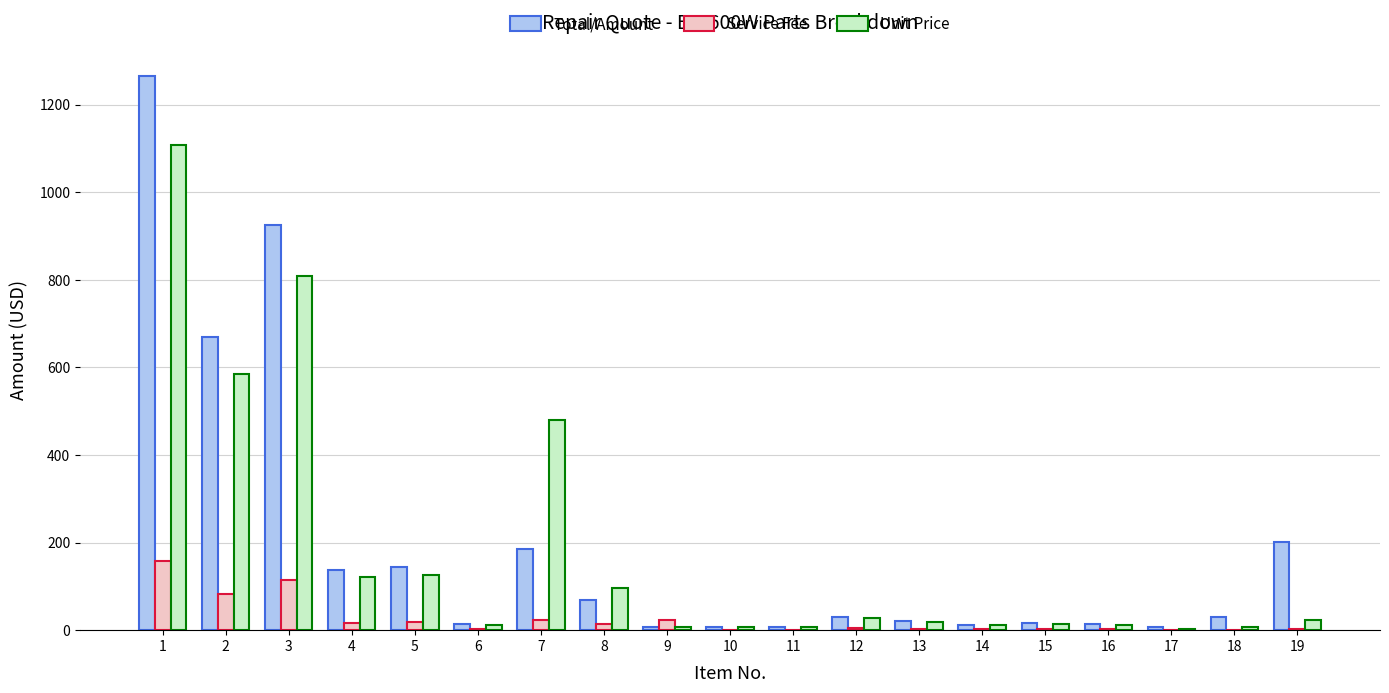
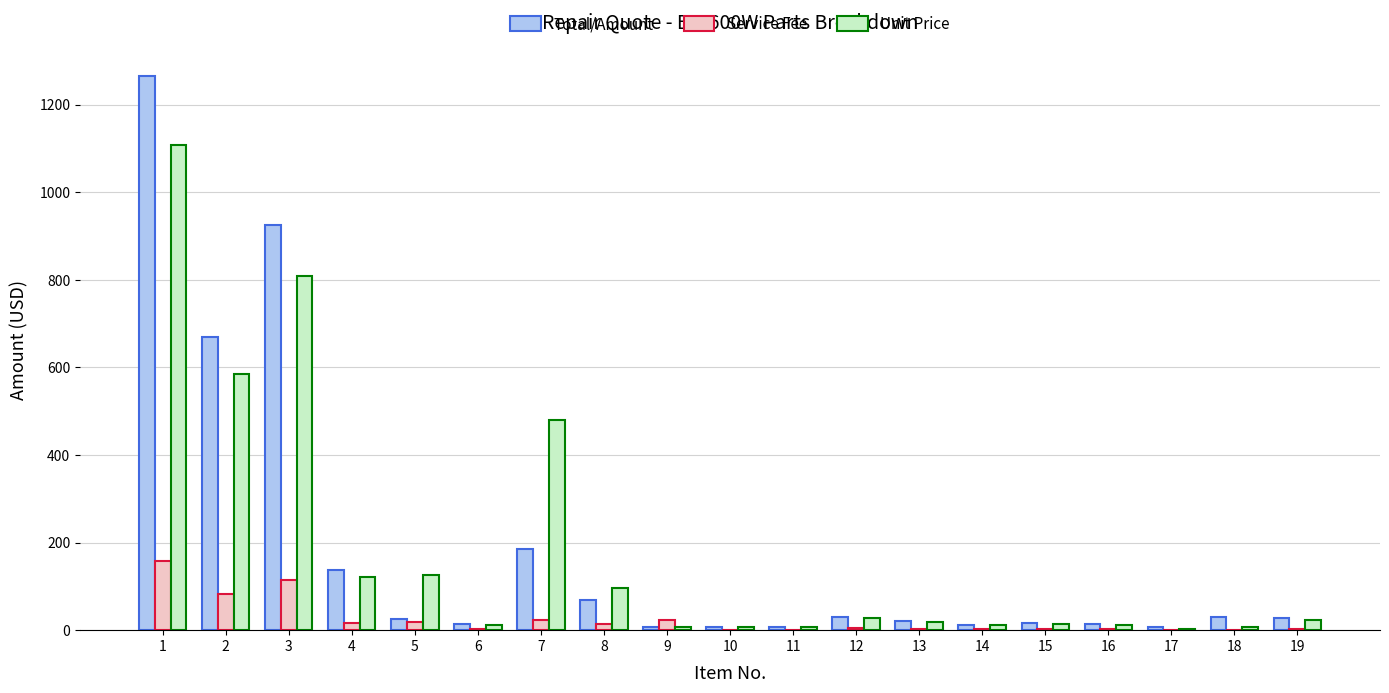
  {
    "Total/Amount": {
      "1": 1260,
      "2": 670,
      "3": 920,
      "4": 140,
-     "5": 140,
+     "5": 30,
      "6": 10,
      "7": 180,
      "8": 70,
      "9": 10,
      "10": 10,
      "11": 10,
      "12": 30,
      "13": 20,
      "14": 10,
      "15": 20,
      "16": 10,
      "17": 10,
      "18": 30,
-     "19": 200
+     "19": 30
    },
    "Service Fee": {
      "1": 160,
      "2": 80,
      "3": 120,
      "4": 20,
      "5": 20,
      "7": 20,
      "8": 10,
      "9": 20
    },
    "Unit Price": {
      "1": 1110,
      "2": 590,
      "3": 810,
      "4": 120,
      "5": 130,
      "6": 10,
      "7": 480,
      "8": 100,
      "9": 10,
      "10": 10,
      "11": 10,
      "12": 30,
      "13": 20,
      "14": 10,
      "15": 10,
      "16": 10,
      "18": 10,
      "19": 20
    }
  }
